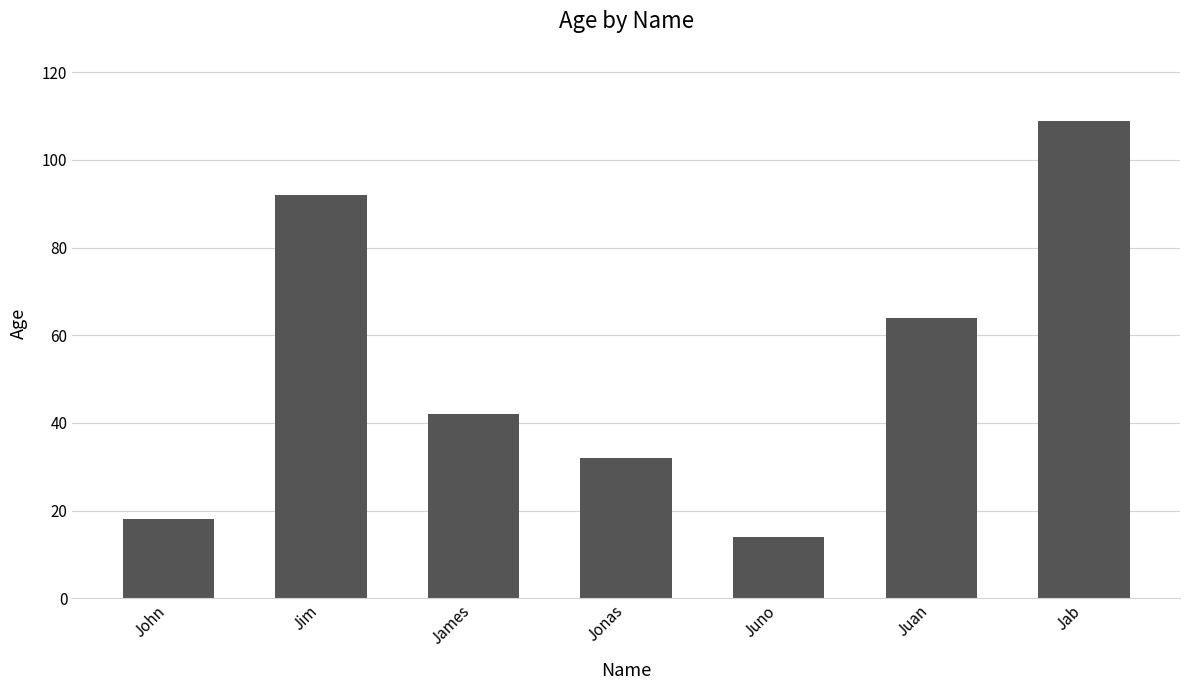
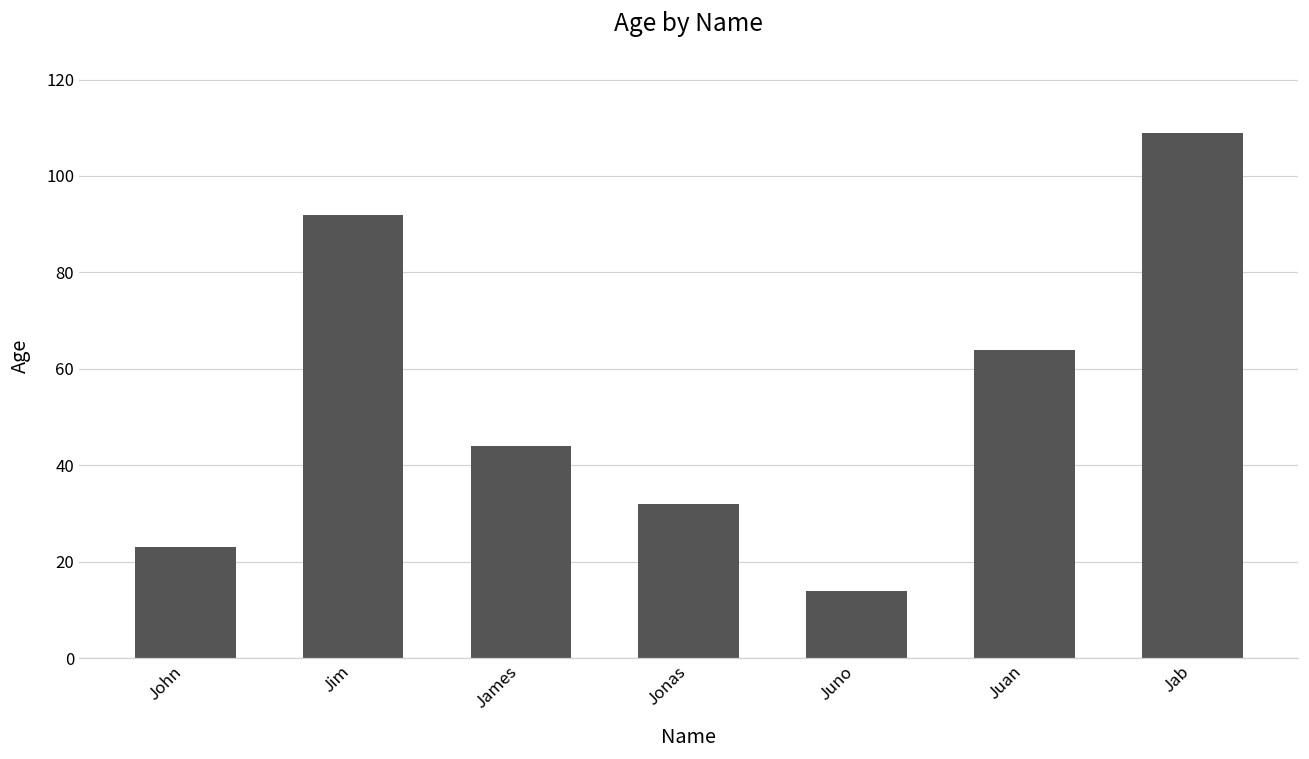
  {
-   "John": 18,
+   "John": 23,
    "Jim": 92,
-   "James": 42,
+   "James": 44,
    "Jonas": 32,
    "Juno": 14,
    "Juan": 64,
    "Jab": 109
  }
